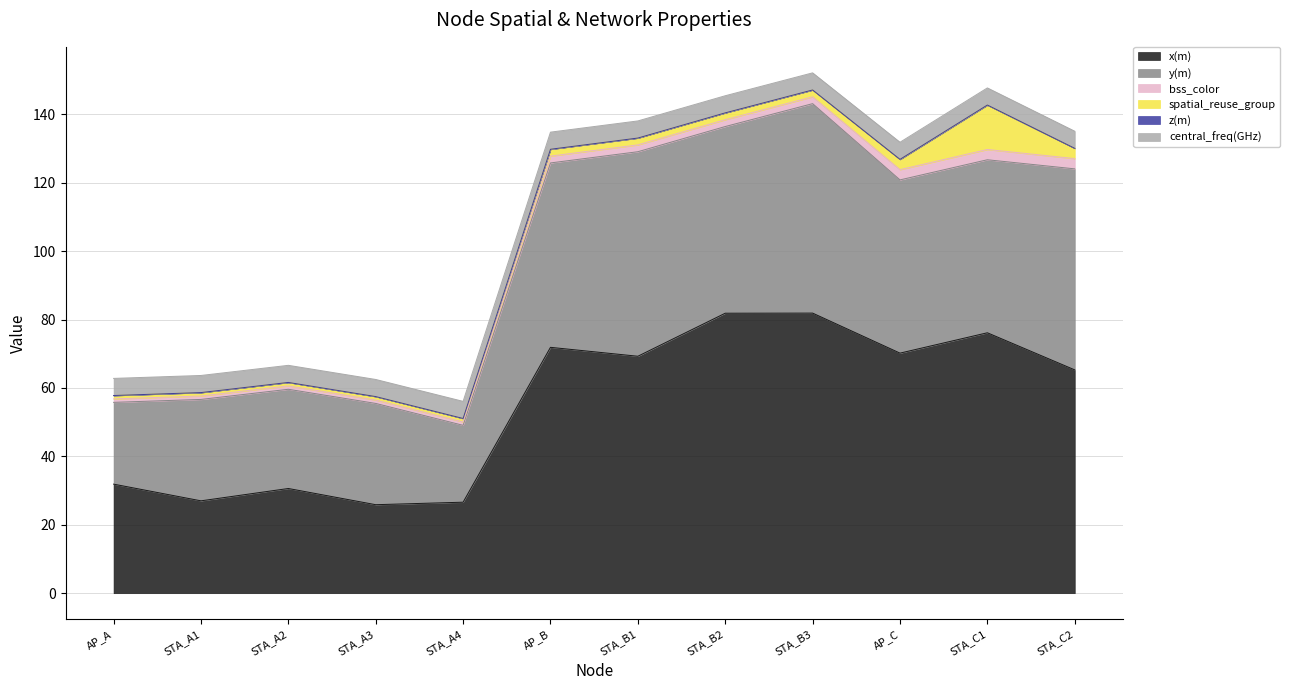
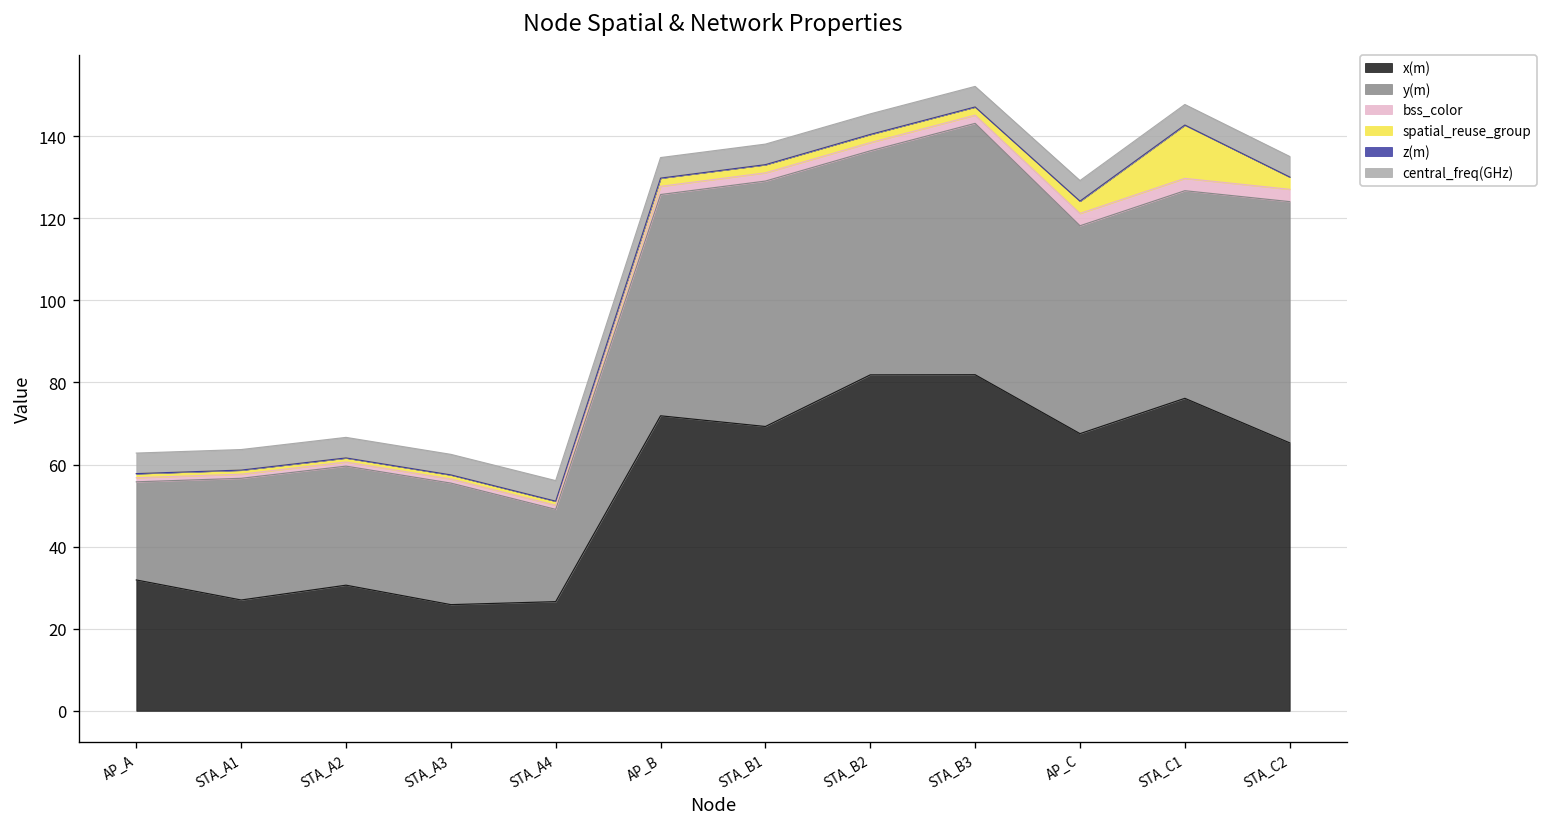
  {
    "x(m)": {
      "AP_A": 32,
      "STA_A1": 27,
      "STA_A2": 31,
      "STA_A3": 26,
      "STA_A4": 27,
      "AP_B": 72,
      "STA_B1": 69,
      "STA_B2": 82,
      "STA_B3": 82,
-     "AP_C": 70,
+     "AP_C": 68,
      "STA_C1": 76,
      "STA_C2": 65
    },
    "bss_color": {
      "AP_A": 1,
      "STA_A1": 1,
      "STA_A2": 1,
      "STA_A3": 1,
      "STA_A4": 1,
      "AP_B": 2,
      "STA_B1": 2,
      "STA_B2": 2,
      "STA_B3": 2,
      "AP_C": 3,
      "STA_C1": 3,
      "STA_C2": 3
    }
  }
